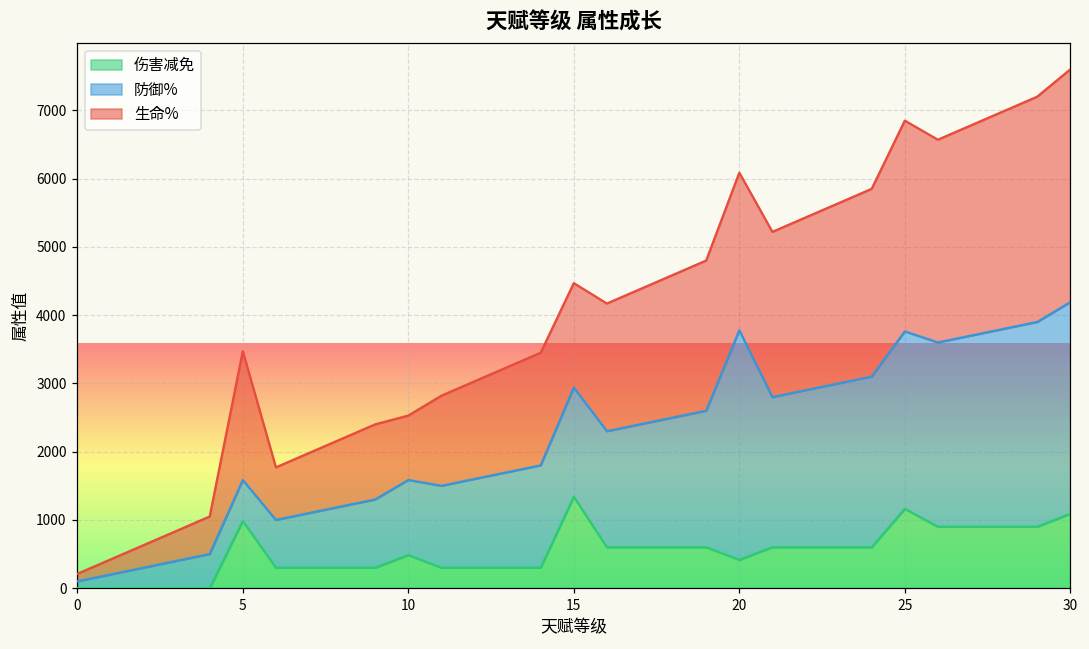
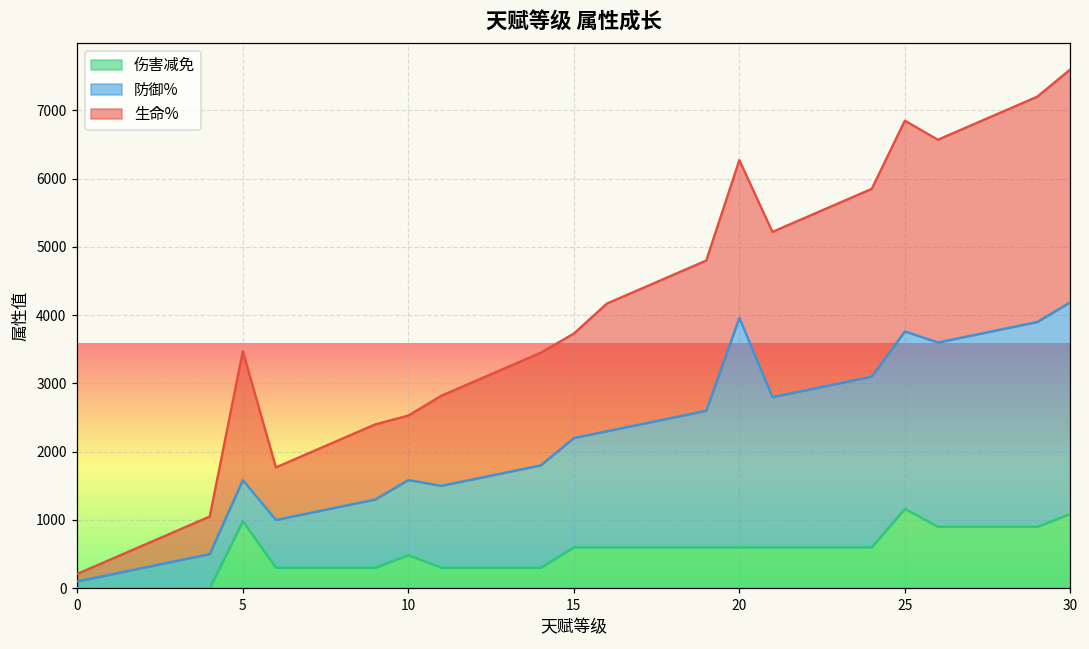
  {
    "伤害减免": {
      "0": 0,
      "5": 1000,
      "10": 500,
-     "15": 1300,
-     "20": 400,
+     "15": 600,
+     "20": 600,
      "25": 1200,
      "30": 1100
    },
    "防御%": {
      "0": 100,
      "5": 600,
      "10": 1100,
      "15": 1600,
      "20": 3400,
      "25": 2600,
      "30": 3100
    },
    "生命%": {
      "0": 100,
      "5": 1900,
      "10": 900,
      "15": 1500,
      "20": 2300,
      "25": 3100,
      "30": 3400
    }
  }
